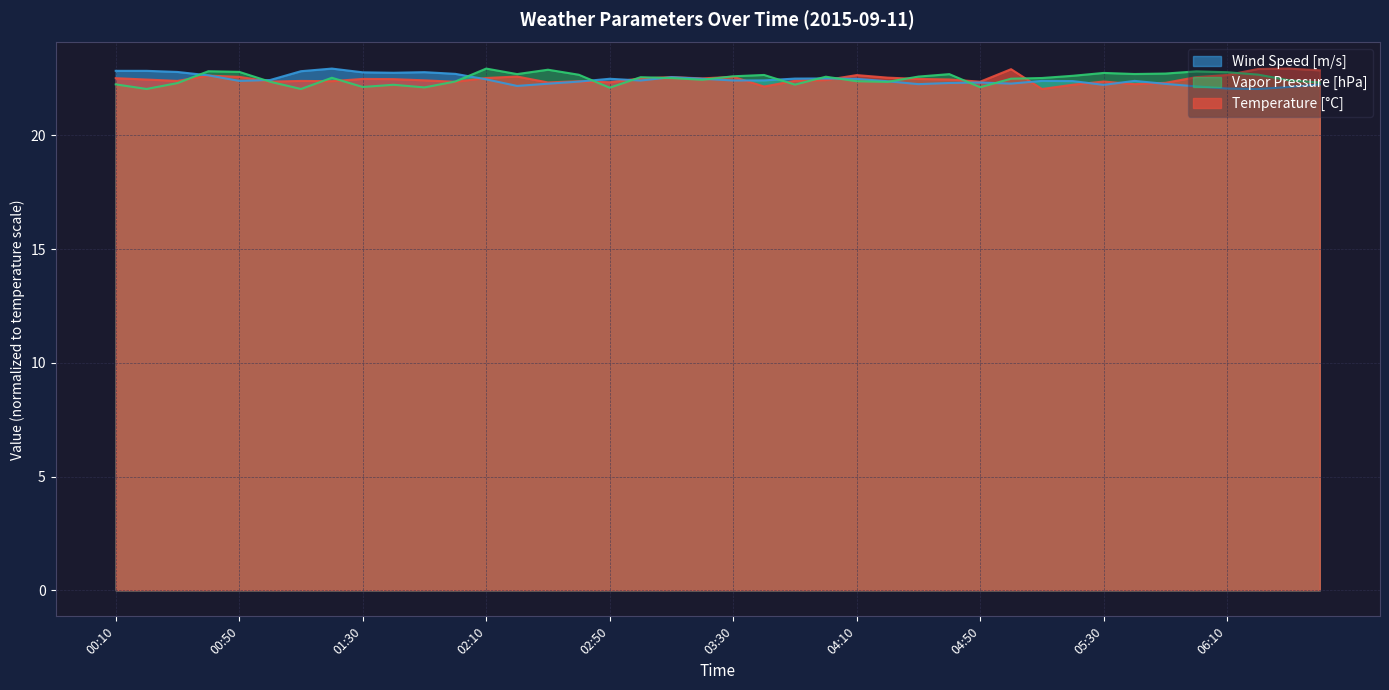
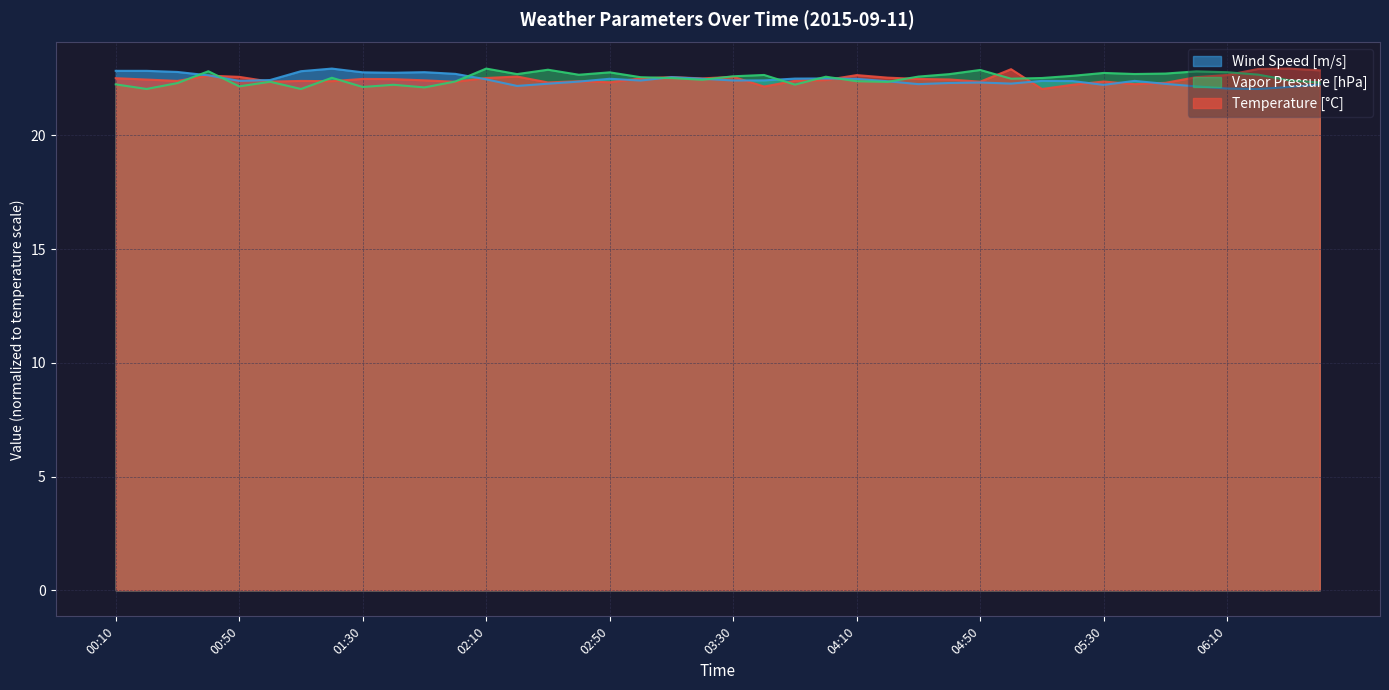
  {
    "Wind Speed [m/s]": {
      "00:10": 22.8,
      "00:50": 22.4,
      "01:30": 22.8,
      "02:50": 22.5,
      "03:30": 22.4,
      "05:30": 22.2
    },
    "Vapor Pressure [hPa]": {
      "00:10": 22.2,
-     "00:50": 22.8,
+     "00:50": 22.2,
      "01:30": 22.1,
      "02:10": 22.9,
-     "02:50": 22.1,
-     "04:50": 22.1,
+     "02:50": 22.8,
+     "04:50": 22.9,
      "05:30": 22.7
    },
    "Temperature [°C]": {
      "00:10": 22.5,
      "00:50": 22.6,
      "01:30": 22.5,
      "02:50": 22.3,
      "04:10": 22.7,
      "05:30": 22.4
    }
  }
